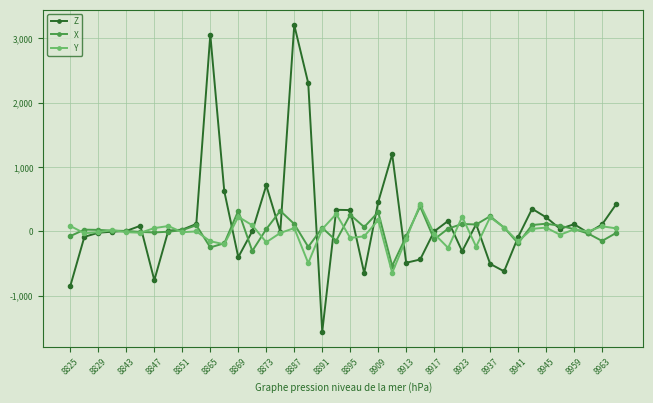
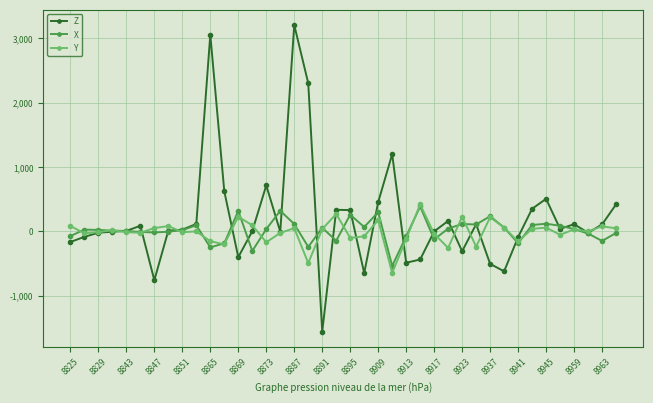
  {
    "Z": {
-     "8825": "-800",
+     "8825": "-200",
      "8847": "-800",
      "8865": "3,100",
      "8869": "-400",
      "8873": "700",
      "8887": "3,200",
      "8891": "-1,600",
      "8895": "300",
      "8909": "500",
      "8913": "-500",
      "8923": "-300",
      "8937": "-500",
      "8941": "-100",
-     "8945": "200",
+     "8945": "500",
      "8959": "100"
    }
  }
